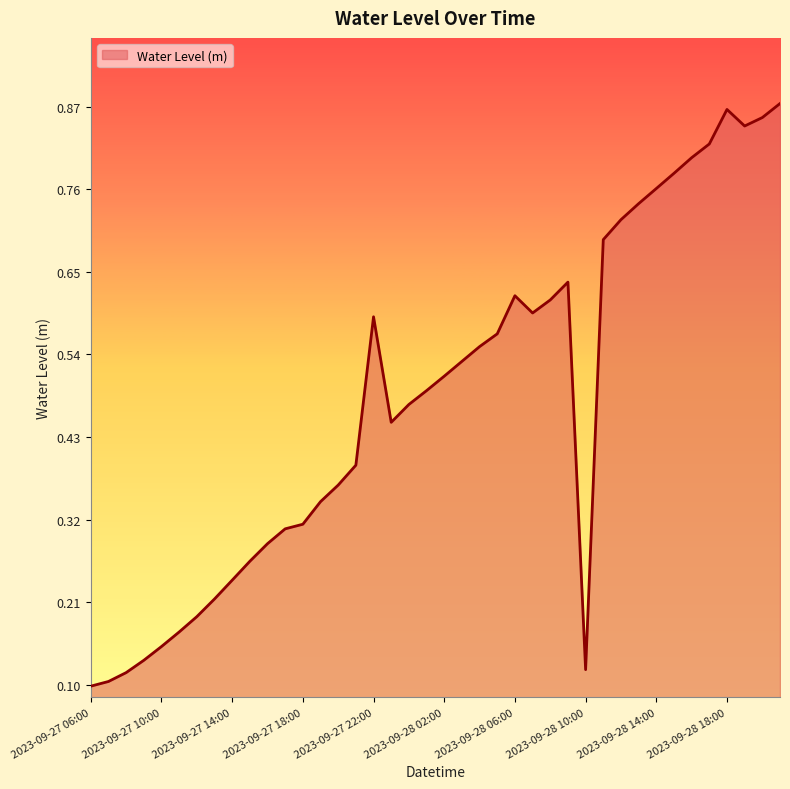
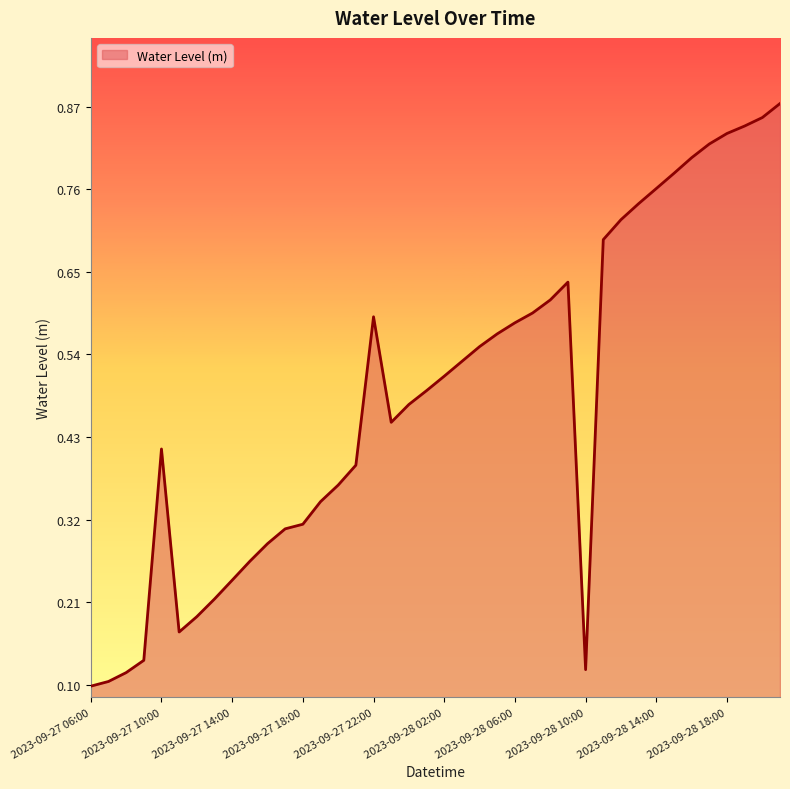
  {
    "2023-09-27 06:00": 0.10,
-   "2023-09-27 10:00": 0.15,
+   "2023-09-27 10:00": 0.41,
    "2023-09-27 14:00": 0.24,
    "2023-09-27 18:00": 0.31,
    "2023-09-27 22:00": 0.59,
    "2023-09-28 02:00": 0.51,
-   "2023-09-28 06:00": 0.62,
+   "2023-09-28 06:00": 0.58,
    "2023-09-28 10:00": 0.12,
    "2023-09-28 14:00": 0.76,
-   "2023-09-28 18:00": 0.87
+   "2023-09-28 18:00": 0.83
  }
